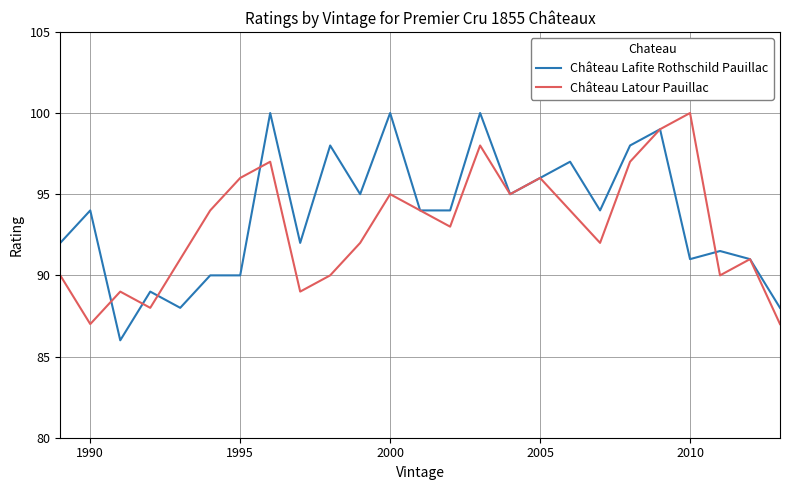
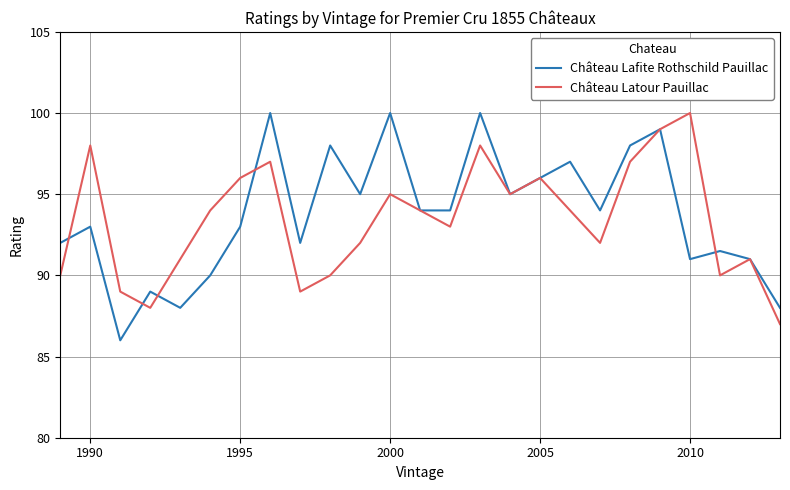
  {
    "Château Lafite Rothschild Pauillac": {
-     "1990": 94,
-     "1995": 90,
+     "1990": 93,
+     "1995": 93,
      "2000": 100,
      "2010": 91
    },
    "Château Latour Pauillac": {
-     "1990": 87,
+     "1990": 98,
      "1995": 96,
      "2000": 95,
      "2010": 100
    }
  }
